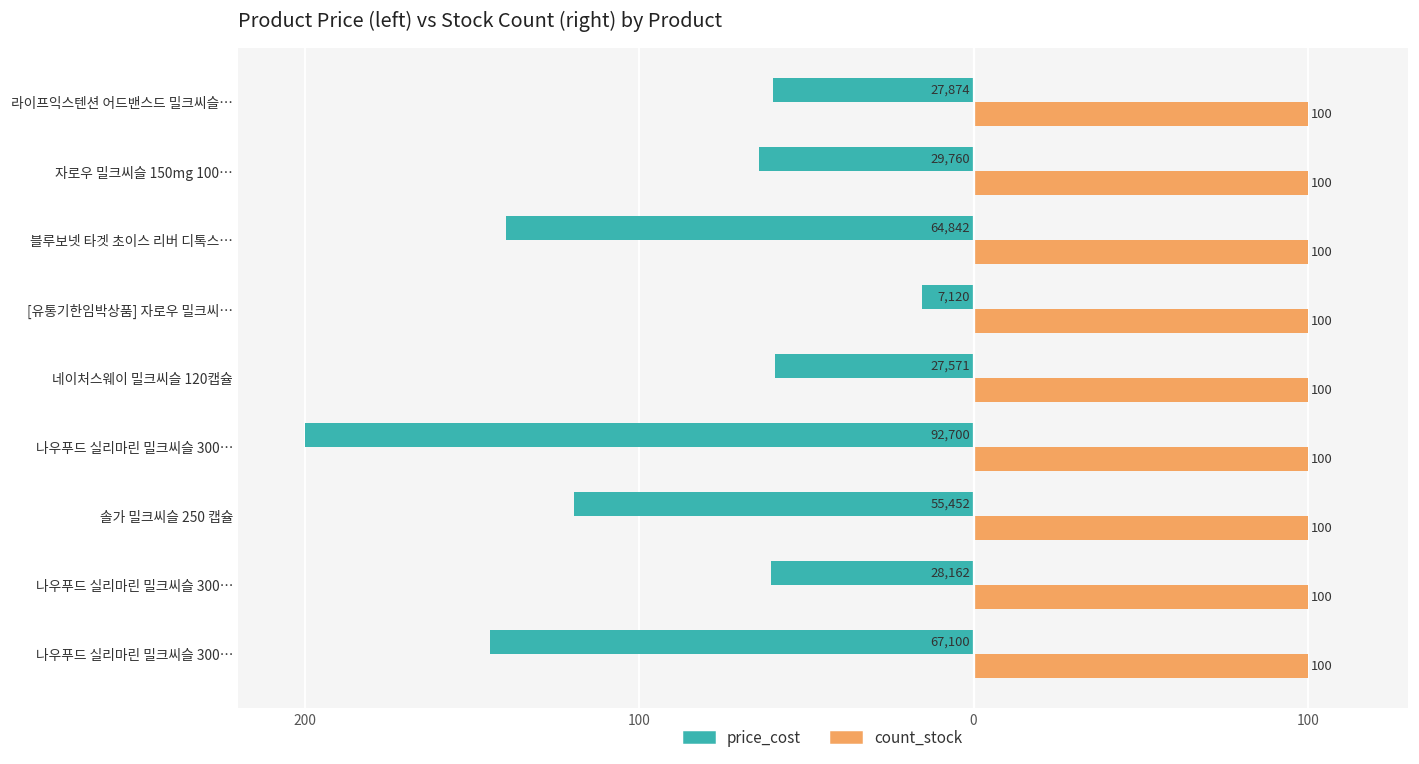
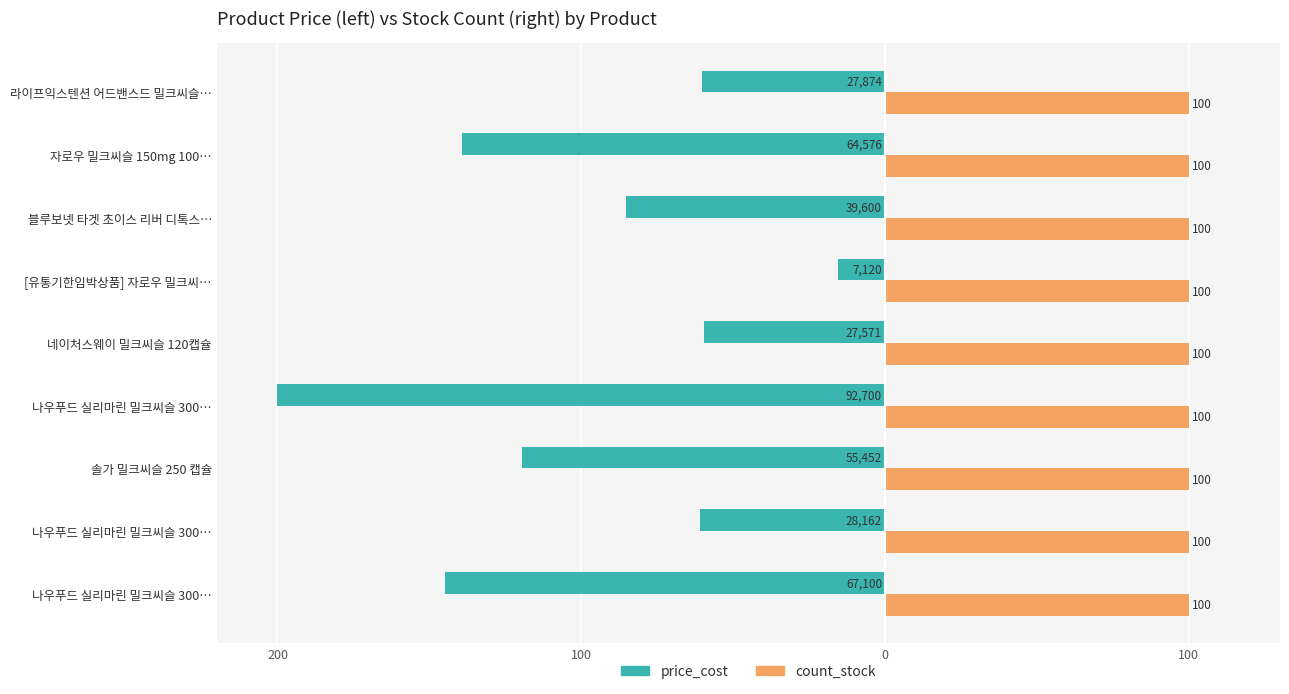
  {
    "price_cost": {
-     "자로우 밀크씨슬 150mg 100…": "29,760",
-     "블루보넷 타겟 초이스 리버 디톡스…": "64,842"
+     "자로우 밀크씨슬 150mg 100…": "64,576",
+     "블루보넷 타겟 초이스 리버 디톡스…": "39,600"
    },
    "count_stock": {
      "라이프익스텐션 어드밴스드 밀크씨슬…": "100",
      "자로우 밀크씨슬 150mg 100…": "100",
      "블루보넷 타겟 초이스 리버 디톡스…": "100",
      "[유통기한임박상품] 자로우 밀크씨…": "100",
      "네이처스웨이 밀크씨슬 120캡슐": "100",
      "솔가 밀크씨슬 250 캡슐": "100"
    }
  }
